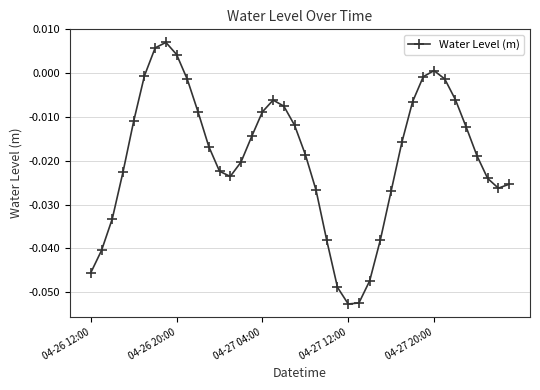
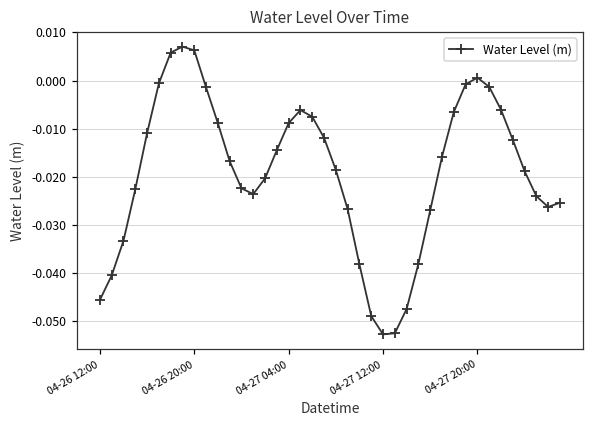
  {
    "04-26 12:00": -0.046,
-   "04-26 20:00": 0.004,
+   "04-26 20:00": 0.006,
    "04-27 04:00": -0.009,
    "04-27 12:00": -0.053,
    "04-27 20:00": 0.001
  }
